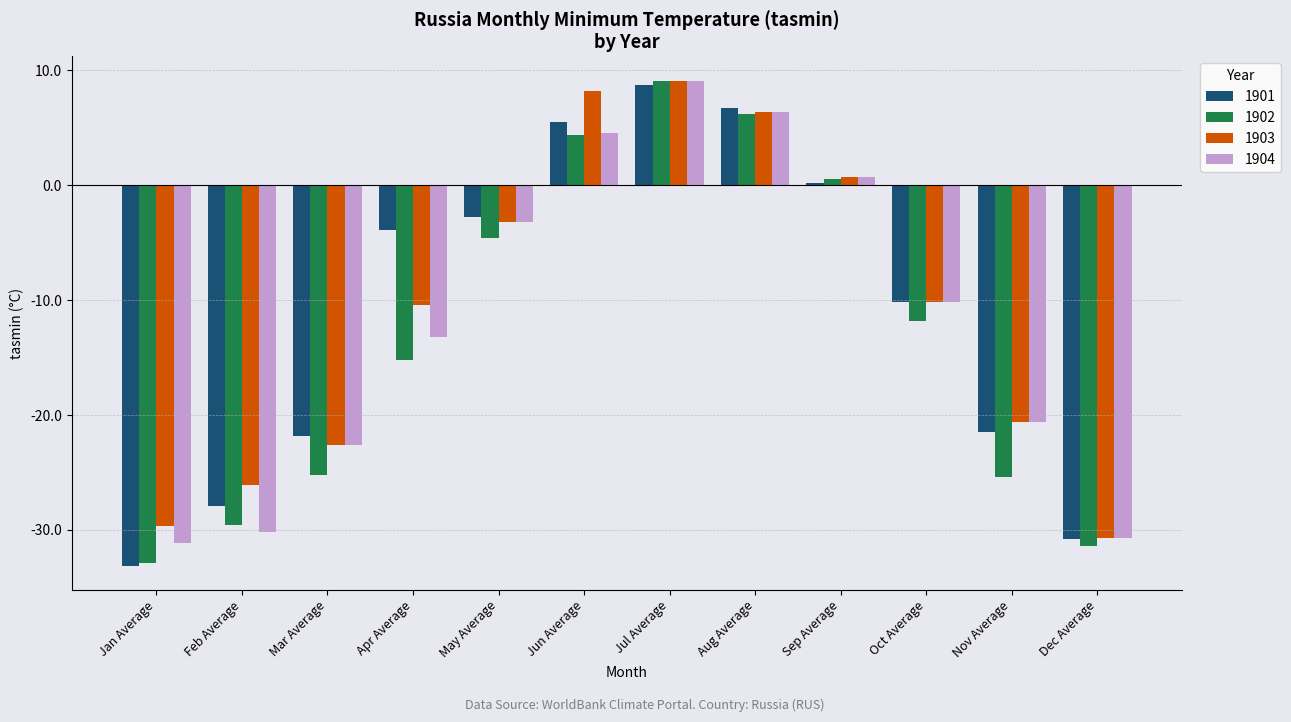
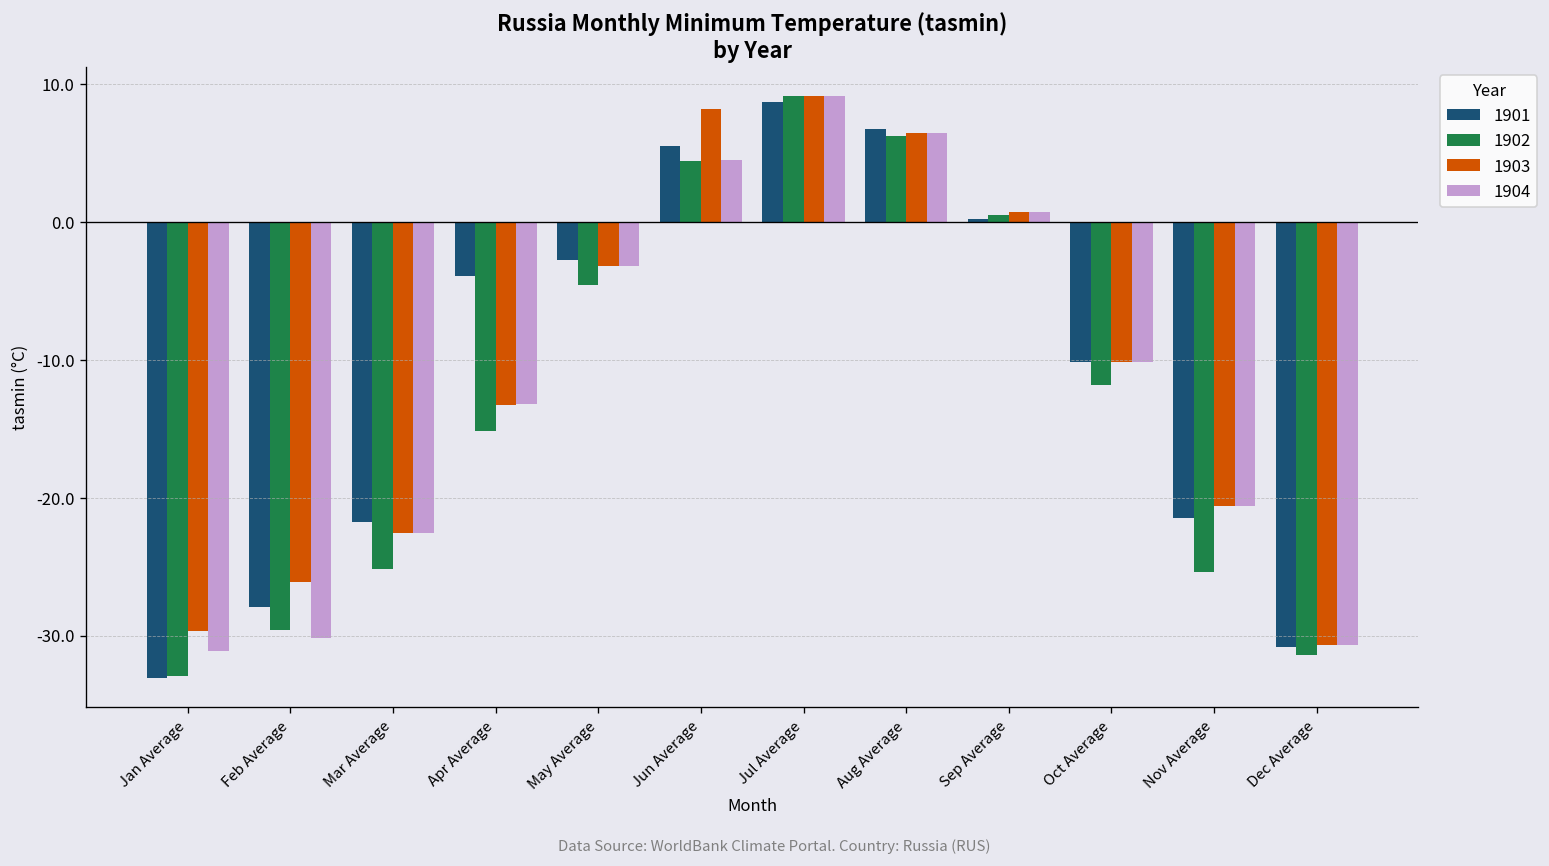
  {
    "1901": {
      "Jan Average": -33.1,
      "Feb Average": -27.9,
      "Mar Average": -21.8,
      "Apr Average": -3.9,
      "May Average": -2.8,
      "Jun Average": 5.5,
      "Jul Average": 8.7,
      "Aug Average": 6.7,
      "Oct Average": -10.2,
      "Nov Average": -21.5,
      "Dec Average": -30.8
    },
    "1902": {
      "Jan Average": -32.9,
      "Feb Average": -29.6,
      "Mar Average": -25.2,
      "Apr Average": -15.2,
      "May Average": -4.6,
      "Jun Average": 4.4,
      "Jul Average": 9.1,
      "Aug Average": 6.2,
      "Sep Average": 0.5,
      "Oct Average": -11.8,
      "Nov Average": -25.4,
      "Dec Average": -31.4
    },
    "1903": {
      "Jan Average": -29.7,
      "Feb Average": -26.1,
      "Mar Average": -22.6,
-     "Apr Average": -10.4,
+     "Apr Average": -13.3,
      "May Average": -3.2,
      "Jun Average": 8.2,
      "Jul Average": 9.1,
      "Aug Average": 6.4,
      "Sep Average": 0.7,
      "Oct Average": -10.2,
      "Nov Average": -20.6,
      "Dec Average": -30.7
    },
    "1904": {
      "Jan Average": -31.1,
      "Feb Average": -30.2,
      "Mar Average": -22.6,
      "Apr Average": -13.2,
      "May Average": -3.2,
      "Jun Average": 4.5,
      "Jul Average": 9.1,
      "Aug Average": 6.4,
      "Sep Average": 0.7,
      "Oct Average": -10.2,
      "Nov Average": -20.6,
      "Dec Average": -30.7
    }
  }
